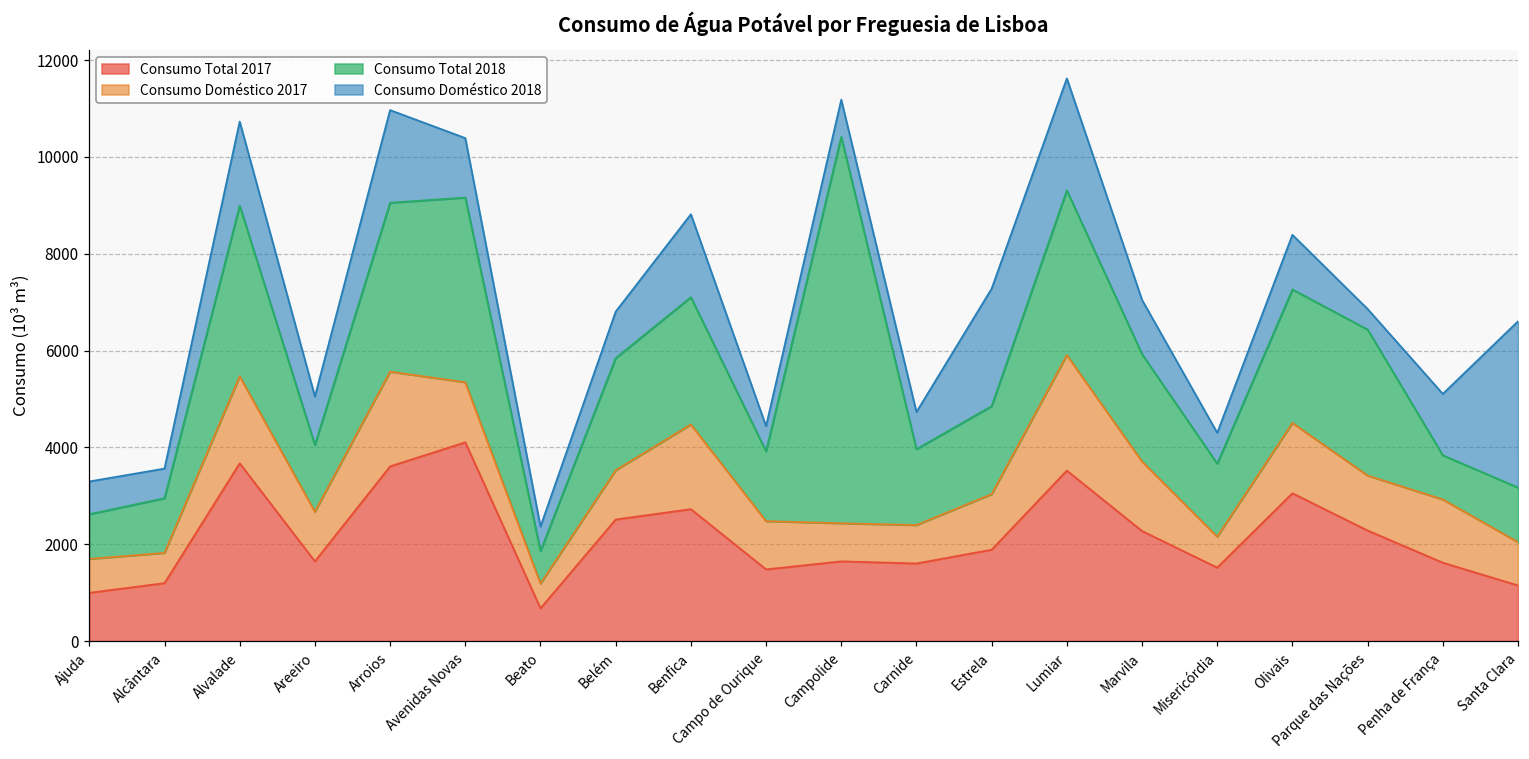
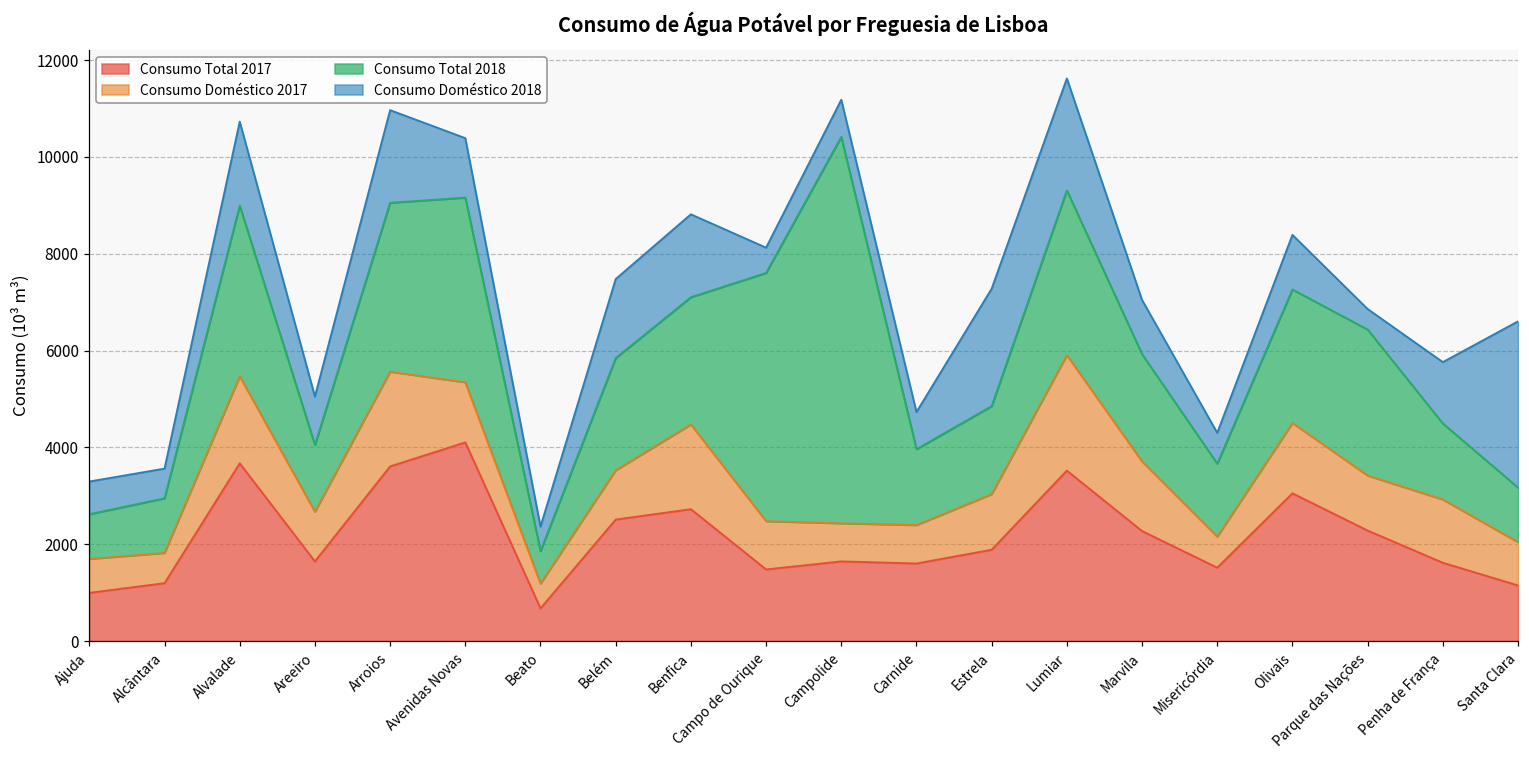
  {
    "Consumo Total 2018": {
      "Ajuda": 900,
      "Alcântara": 1100,
      "Alvalade": 3500,
      "Areeiro": 1400,
      "Arroios": 3500,
      "Avenidas Novas": 3800,
      "Beato": 700,
      "Belém": 2300,
      "Benfica": 2600,
-     "Campo de Ourique": 1400,
+     "Campo de Ourique": 5100,
      "Campolide": 8000,
      "Carnide": 1600,
      "Estrela": 1800,
      "Lumiar": 3400,
      "Marvila": 2200,
      "Misericórdia": 1500,
      "Olivais": 2800,
      "Parque das Nações": 3000,
-     "Penha de França": 900,
+     "Penha de França": 1600,
      "Santa Clara": 1100
    },
    "Consumo Doméstico 2018": {
      "Ajuda": 700,
      "Alcântara": 600,
      "Alvalade": 1700,
      "Areeiro": 1000,
      "Arroios": 1900,
      "Avenidas Novas": 1200,
      "Beato": 500,
-     "Belém": 1000,
+     "Belém": 1600,
      "Benfica": 1700,
      "Campo de Ourique": 500,
      "Campolide": 800,
      "Carnide": 800,
      "Estrela": 2400,
      "Lumiar": 2300,
      "Marvila": 1100,
      "Misericórdia": 600,
      "Olivais": 1100,
      "Parque das Nações": 400,
      "Penha de França": 1300,
      "Santa Clara": 3400
    }
  }
